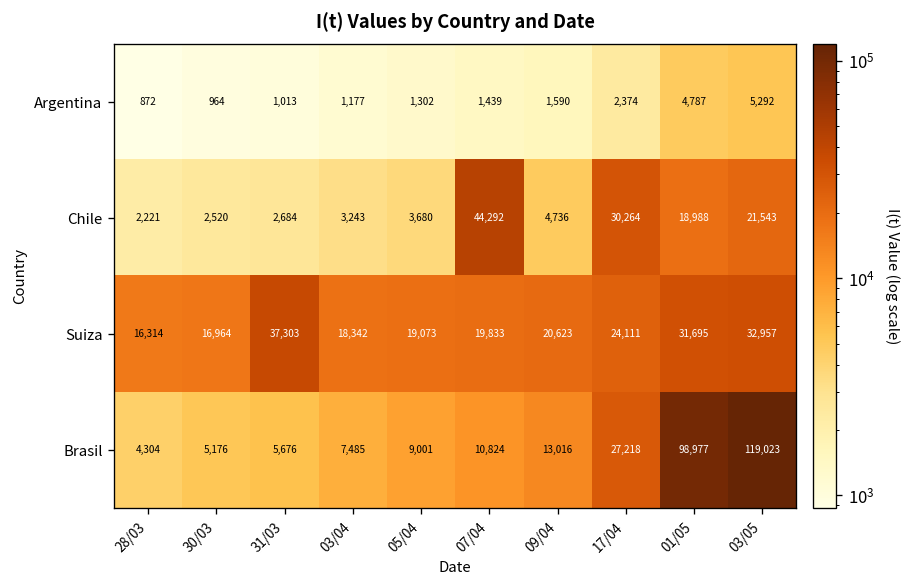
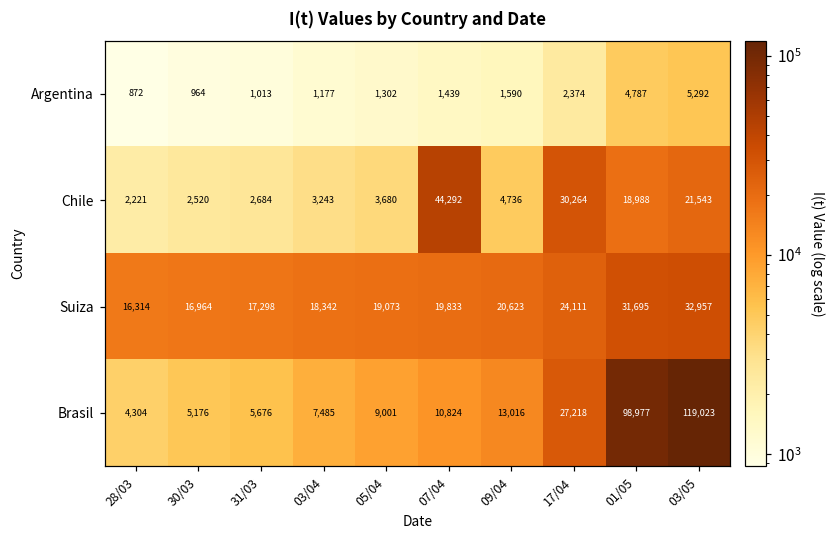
  {
    "Argentina": {
      "28/03": "872",
      "30/03": "964",
      "31/03": "1,013",
      "03/04": "1,177",
      "05/04": "1,302",
      "07/04": "1,439",
      "09/04": "1,590",
      "17/04": "2,374",
      "01/05": "4,787",
      "03/05": "5,292"
    },
    "Chile": {
      "28/03": "2,221",
      "30/03": "2,520",
      "31/03": "2,684",
      "03/04": "3,243",
      "05/04": "3,680",
      "07/04": "44,292",
      "09/04": "4,736",
      "17/04": "30,264",
      "01/05": "18,988",
      "03/05": "21,543"
    },
    "Suiza": {
      "28/03": "16,314",
      "30/03": "16,964",
-     "31/03": "37,303",
+     "31/03": "17,298",
      "03/04": "18,342",
      "05/04": "19,073",
      "07/04": "19,833",
      "09/04": "20,623",
      "17/04": "24,111",
      "01/05": "31,695",
      "03/05": "32,957"
    },
    "Brasil": {
      "28/03": "4,304",
      "30/03": "5,176",
      "31/03": "5,676",
      "03/04": "7,485",
      "05/04": "9,001",
      "07/04": "10,824",
      "09/04": "13,016",
      "17/04": "27,218",
      "01/05": "98,977",
      "03/05": "119,023"
    }
  }
